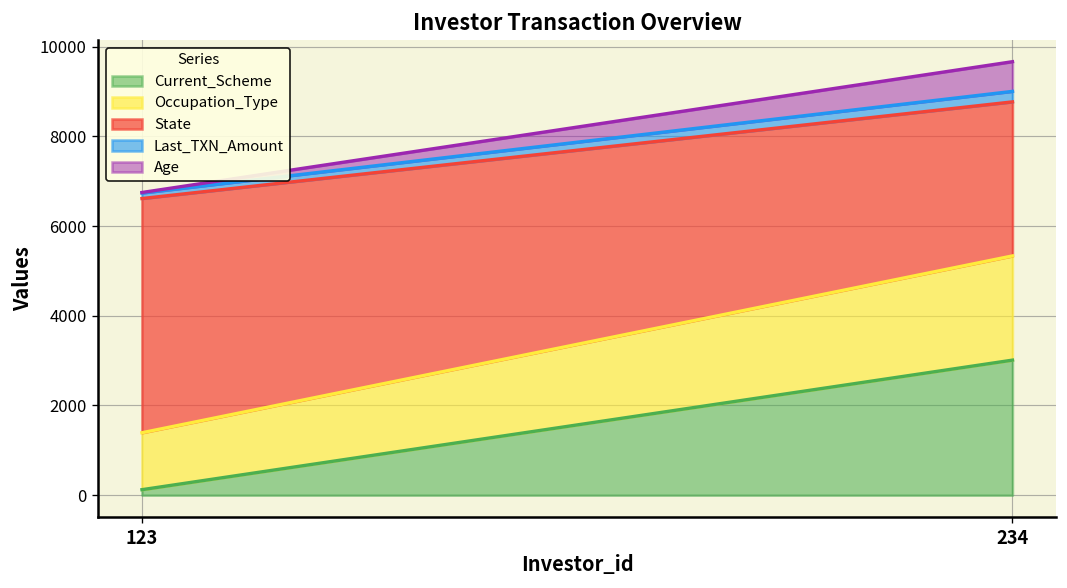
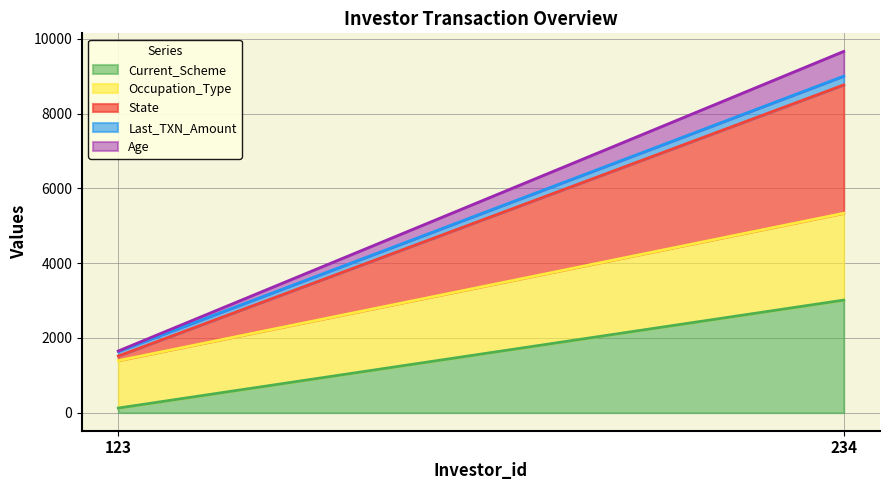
  {
    "Current_Scheme": {
      "123": 100,
      "234": 3000
    },
    "Occupation_Type": {
      "123": 1300,
      "234": 2300
    },
    "State": {
-     "123": 5200,
+     "123": 100,
      "234": 3400
    },
    "Last_TXN_Amount": {
      "234": 200
    },
    "Age": {
      "234": 700
    }
  }
